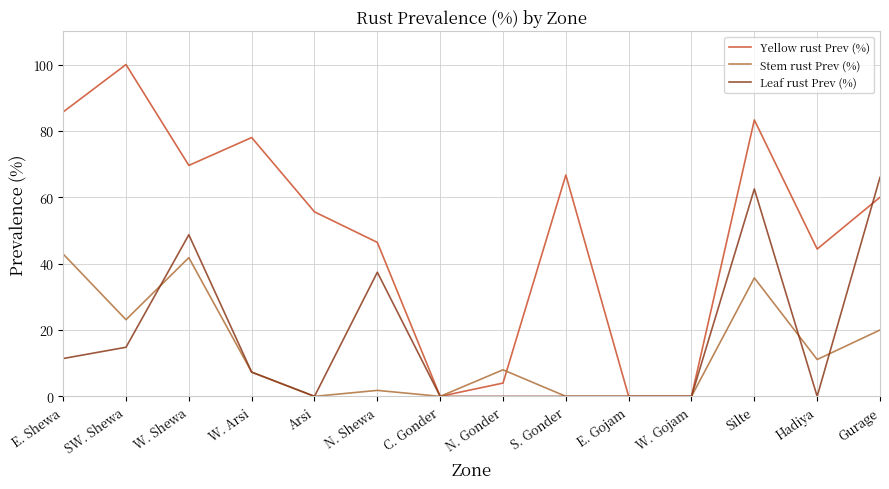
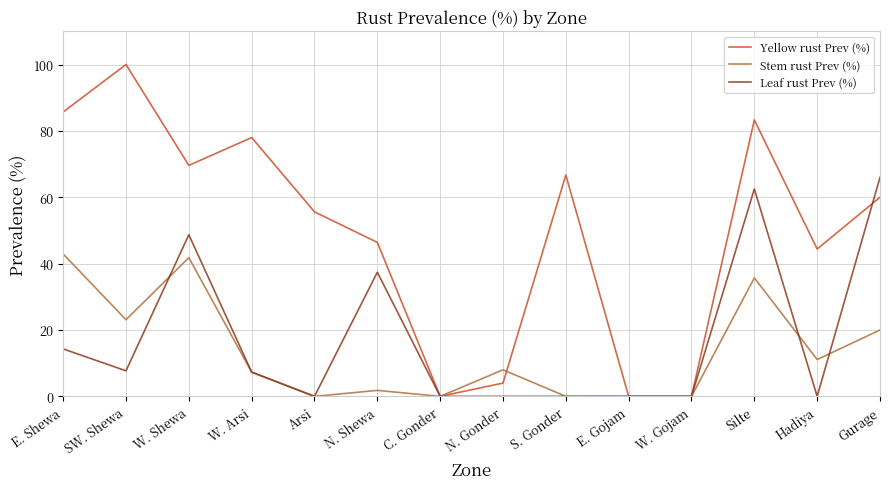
  {
    "Leaf rust Prev (%)": {
-     "E. Shewa": 11,
-     "SW. Shewa": 15,
+     "E. Shewa": 14,
+     "SW. Shewa": 8,
      "W. Shewa": 49,
      "N. Shewa": 37,
      "N. Gonder": 0,
      "Silte": 63,
      "Hadiya": 0,
      "Gurage": 66
    }
  }
